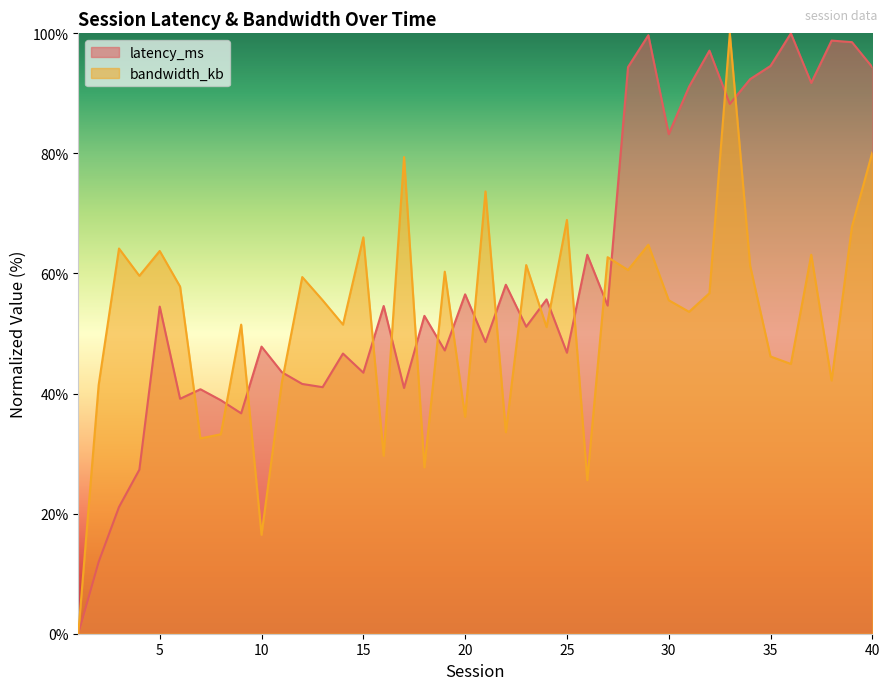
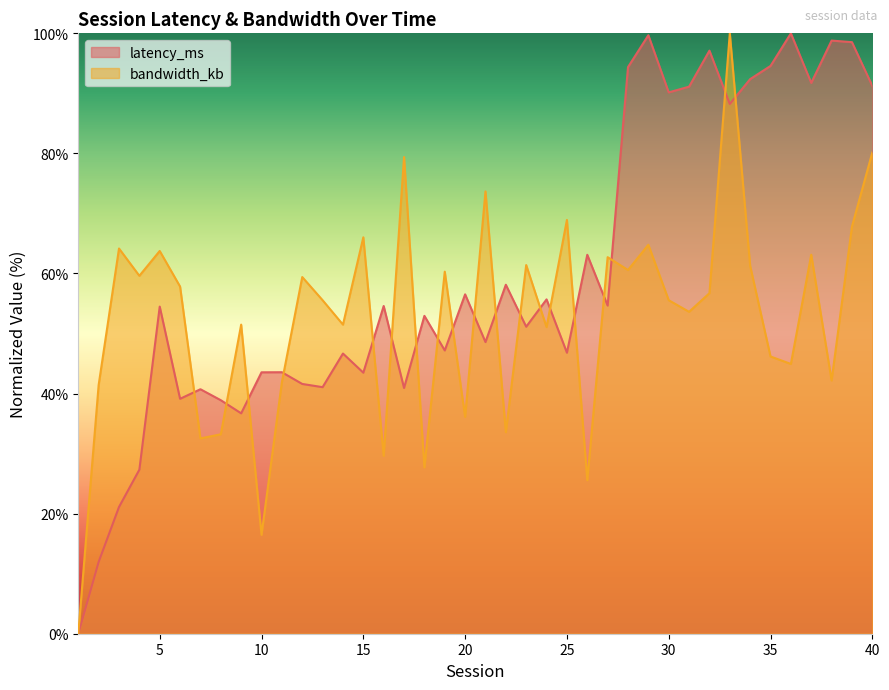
  {
    "latency_ms": {
      "5": "54%",
-     "10": "48%",
+     "10": "44%",
      "15": "43%",
      "20": "57%",
      "25": "47%",
-     "30": "83%",
+     "30": "90%",
      "35": "95%",
-     "40": "94%"
+     "40": "91%"
    },
    "bandwidth_kb": {
      "5": "64%",
      "10": "16%",
      "15": "66%",
      "20": "36%",
      "25": "69%",
      "30": "56%",
      "35": "46%",
      "40": "80%"
    }
  }
